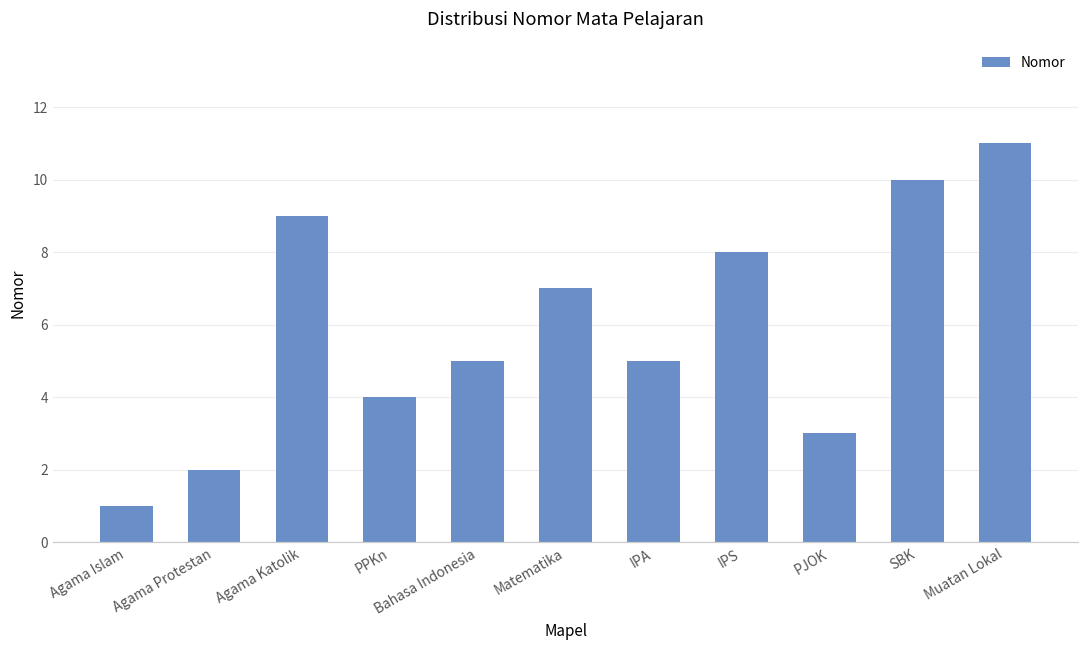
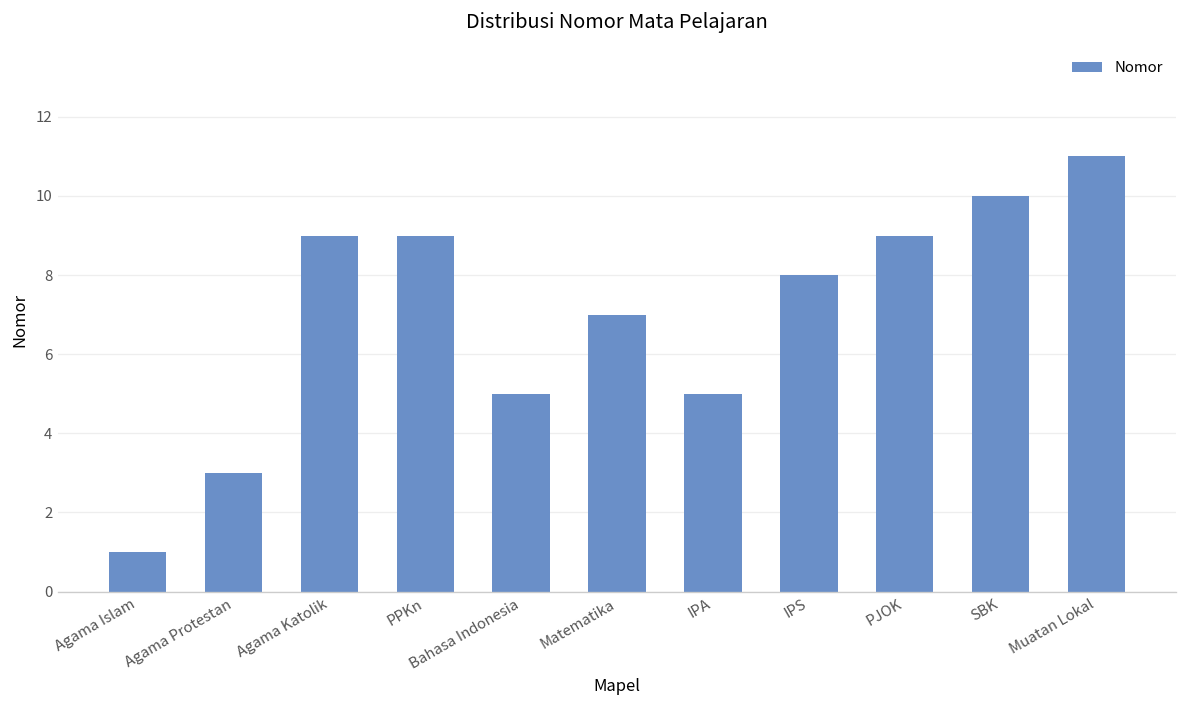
  {
    "Agama Islam": 1,
-   "Agama Protestan": 2,
+   "Agama Protestan": 3,
    "Agama Katolik": 9,
-   "PPKn": 4,
+   "PPKn": 9,
    "Bahasa Indonesia": 5,
    "Matematika": 7,
    "IPA": 5,
    "IPS": 8,
-   "PJOK": 3,
+   "PJOK": 9,
    "SBK": 10,
    "Muatan Lokal": 11
  }
